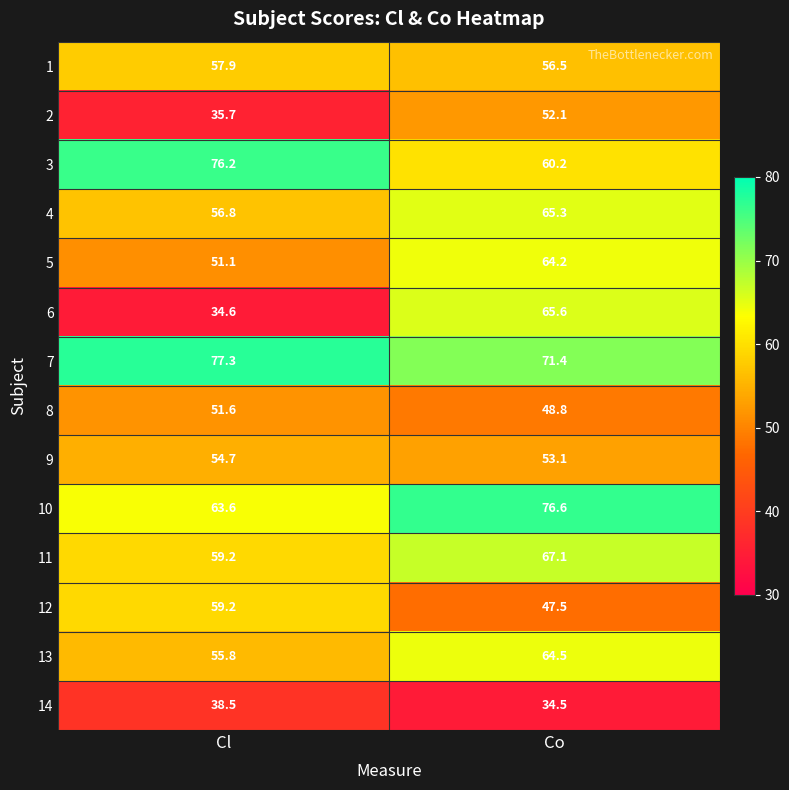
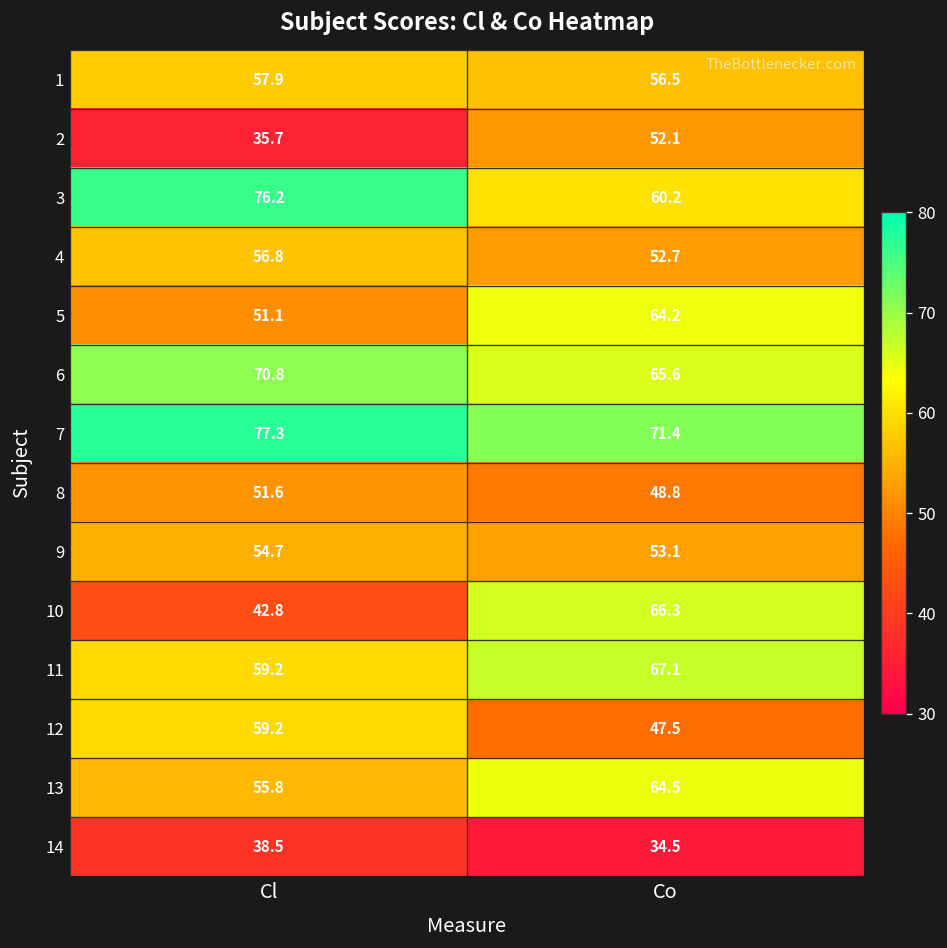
  {
    "1": {
      "Cl": 57.9
    },
    "2": {
      "Cl": 35.7,
      "Co": 52.1
    },
    "3": {
      "Cl": 76.2,
      "Co": 60.2
    },
    "4": {
      "Cl": 56.8,
-     "Co": 65.3
+     "Co": 52.7
    },
    "5": {
      "Cl": 51.1,
      "Co": 64.2
    },
    "6": {
-     "Cl": 34.6,
+     "Cl": 70.8,
      "Co": 65.6
    },
    "7": {
      "Cl": 77.3,
      "Co": 71.4
    },
    "8": {
      "Cl": 51.6,
      "Co": 48.8
    },
    "9": {
      "Cl": 54.7,
      "Co": 53.1
    },
    "10": {
-     "Cl": 63.6,
-     "Co": 76.6
+     "Cl": 42.8,
+     "Co": 66.3
    },
    "11": {
      "Cl": 59.2,
      "Co": 67.1
    },
    "12": {
      "Cl": 59.2,
      "Co": 47.5
    },
    "13": {
      "Cl": 55.8,
      "Co": 64.5
    },
    "14": {
      "Cl": 38.5,
      "Co": 34.5
    }
  }
